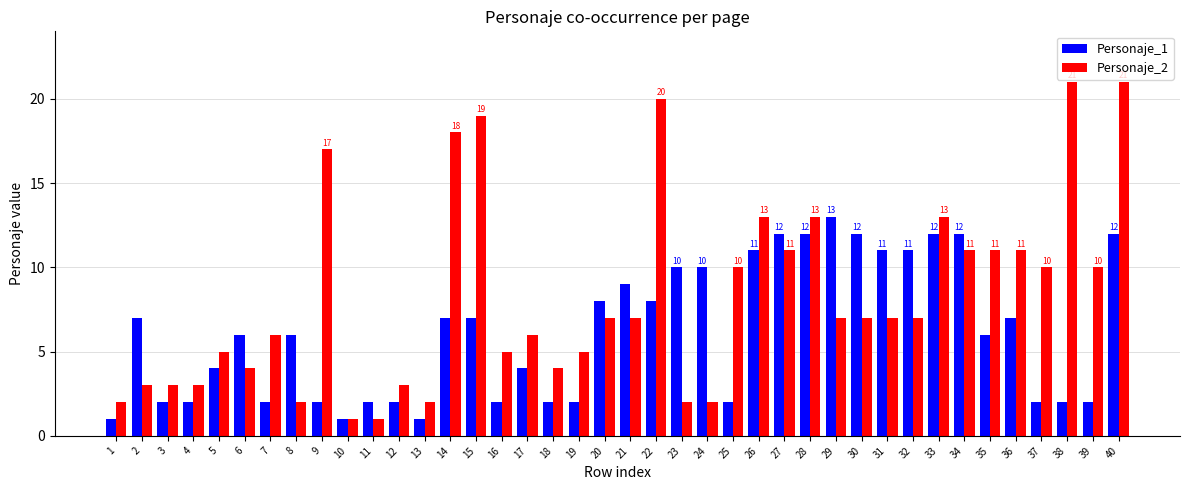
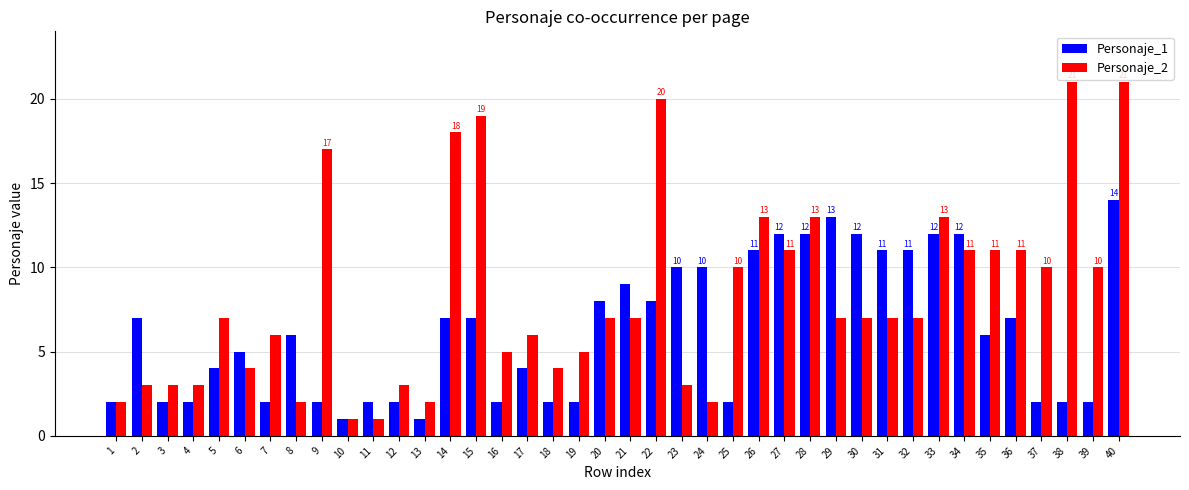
  {
    "Personaje_1": {
-     "1": 1,
-     "6": 6,
+     "1": 2,
+     "6": 5,
      "23": 10,
      "24": 10,
      "26": 11,
      "27": 12,
      "28": 12,
      "29": 13,
      "30": 12,
      "31": 11,
      "32": 11,
      "33": 12,
      "34": 12,
-     "40": 12
+     "40": 14
    },
    "Personaje_2": {
      "1": 2,
      "2": 3,
      "3": 3,
      "4": 3,
-     "5": 5,
+     "5": 7,
      "6": 4,
      "7": 6,
      "8": 2,
      "10": 1,
      "11": 1,
      "12": 3,
      "13": 2,
      "16": 5,
      "17": 6,
      "18": 4,
      "19": 5,
      "20": 7,
      "21": 7,
-     "23": 2,
+     "23": 3,
      "24": 2,
      "29": 7,
      "30": 7,
      "31": 7,
      "32": 7
    }
  }
